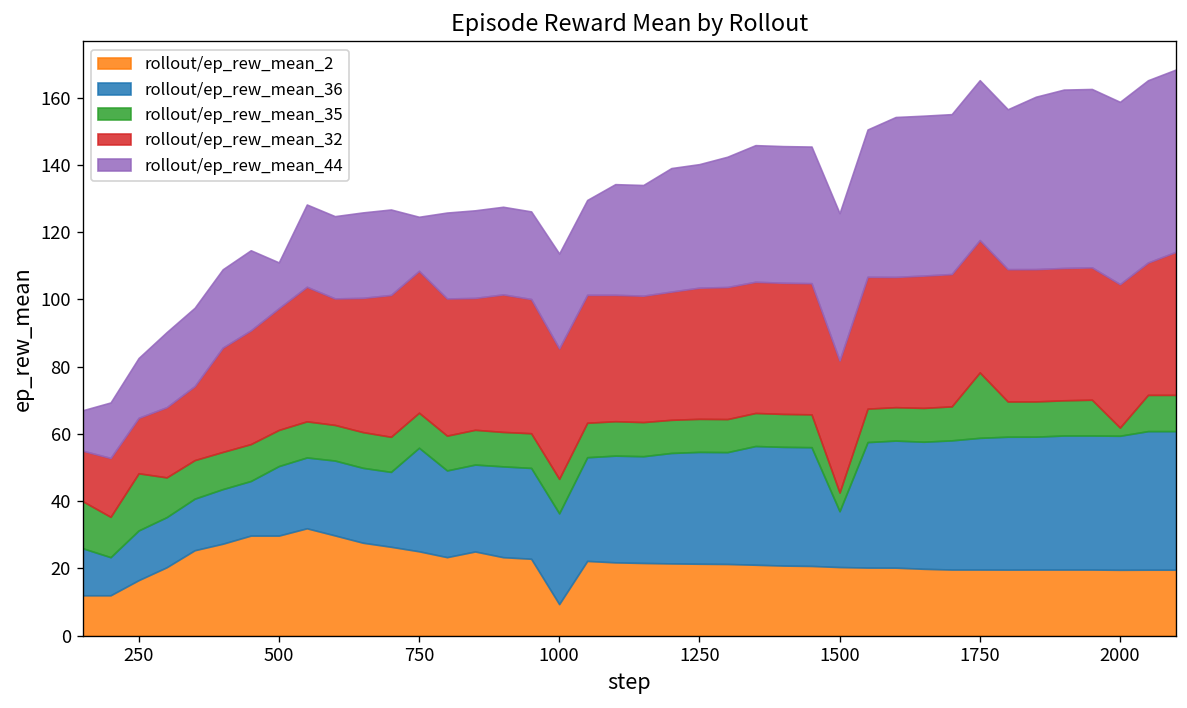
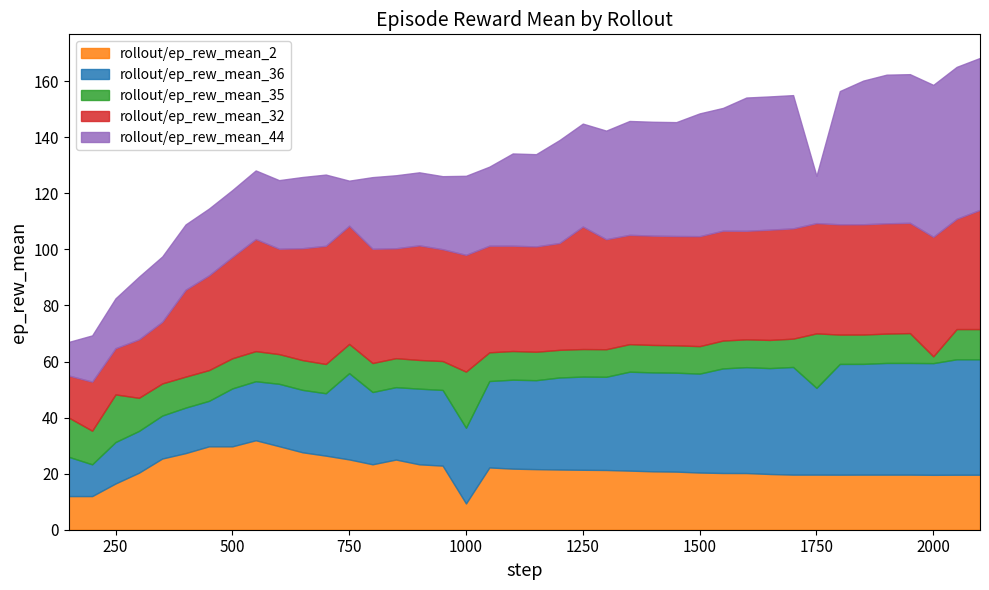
  {
    "rollout/ep_rew_mean_2": {
      "250": 17,
      "500": 30,
      "750": 25,
      "1000": 9,
      "1250": 21,
      "1500": 20,
      "1750": 20,
      "2000": 20
    },
    "rollout/ep_rew_mean_36": {
      "250": 15,
      "500": 21,
      "750": 31,
      "1000": 27,
      "1250": 33,
-     "1500": 17,
-     "1750": 39,
+     "1500": 35,
+     "1750": 31,
      "2000": 40
    },
    "rollout/ep_rew_mean_35": {
      "250": 17,
      "500": 11,
      "750": 10,
-     "1000": 10,
+     "1000": 20,
      "1250": 10,
-     "1500": 6,
+     "1500": 10,
      "1750": 19,
      "2000": 2
    },
    "rollout/ep_rew_mean_32": {
      "250": 16,
      "500": 36,
      "750": 42,
-     "1000": 39,
-     "1250": 39,
+     "1000": 42,
+     "1250": 44,
      "1500": 39,
      "1750": 39,
      "2000": 43
    },
    "rollout/ep_rew_mean_44": {
      "250": 18,
-     "500": 14,
+     "500": 24,
      "750": 16,
      "1000": 28,
      "1250": 37,
      "1500": 44,
-     "1750": 48,
+     "1750": 17,
      "2000": 54
    }
  }
